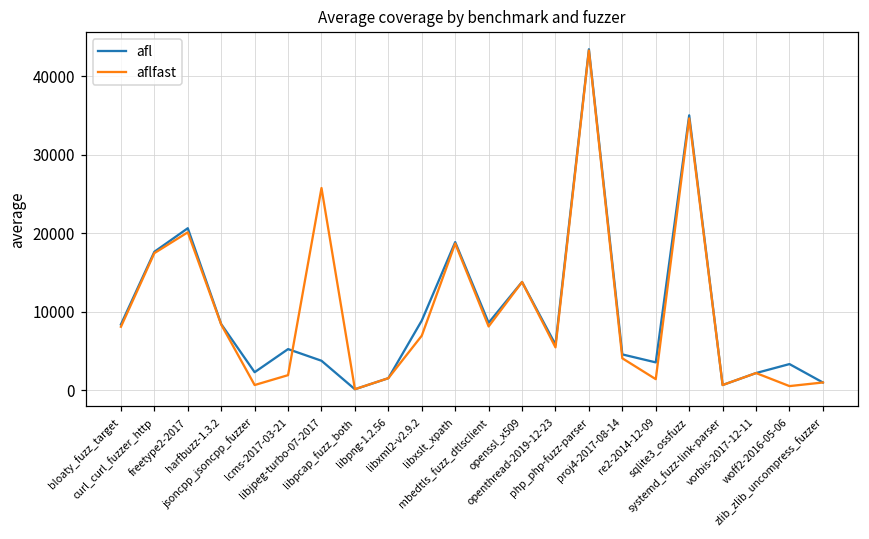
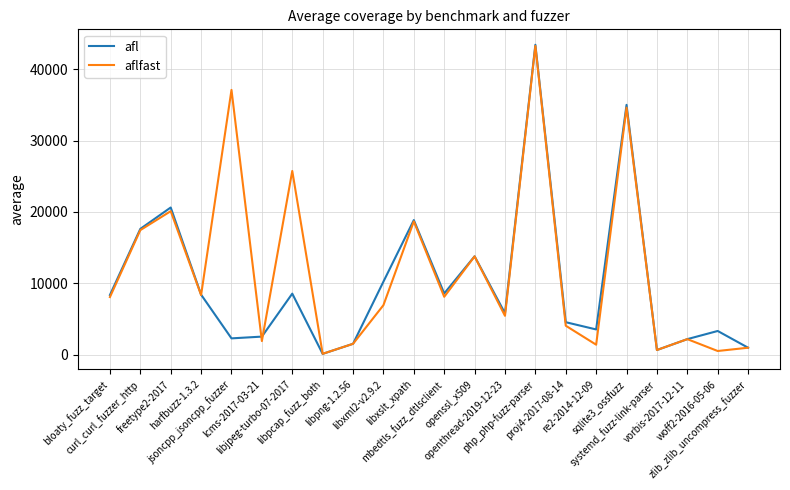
  {
    "afl": {
      "freetype2-2017": 21000,
      "jsoncpp_jsoncpp_fuzzer": 2000,
-     "lcms-2017-03-21": 5000,
-     "libjpeg-turbo-07-2017": 4000,
-     "libxml2-v2.9.2": 9000,
+     "lcms-2017-03-21": 3000,
+     "libjpeg-turbo-07-2017": 9000,
+     "libxml2-v2.9.2": 10000,
      "mbedtls_fuzz_dtlsclient": 9000,
      "proj4-2017-08-14": 5000,
      "re2-2014-12-09": 4000,
      "sqlite3_ossfuzz": 35000,
      "woff2-2016-05-06": 3000
    },
    "aflfast": {
      "freetype2-2017": 20000,
-     "jsoncpp_jsoncpp_fuzzer": 1000,
+     "jsoncpp_jsoncpp_fuzzer": 37000,
      "lcms-2017-03-21": 2000,
      "libjpeg-turbo-07-2017": 26000,
      "libxml2-v2.9.2": 7000,
      "mbedtls_fuzz_dtlsclient": 8000,
      "proj4-2017-08-14": 4000,
      "re2-2014-12-09": 1000,
      "sqlite3_ossfuzz": 35000,
      "woff2-2016-05-06": 1000
    }
  }
